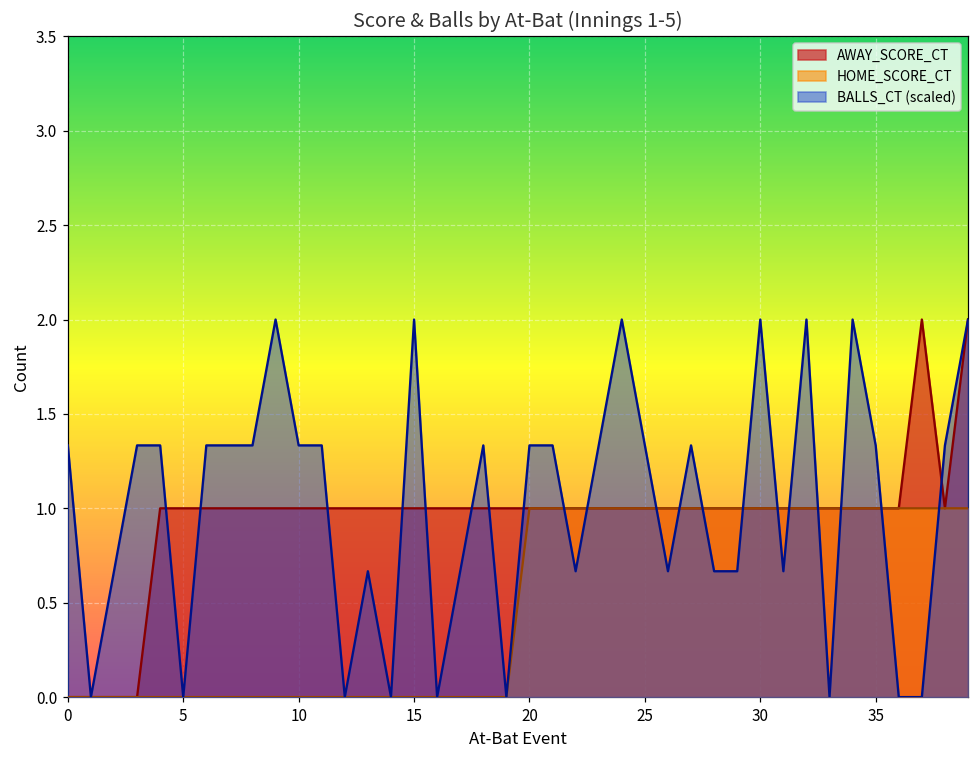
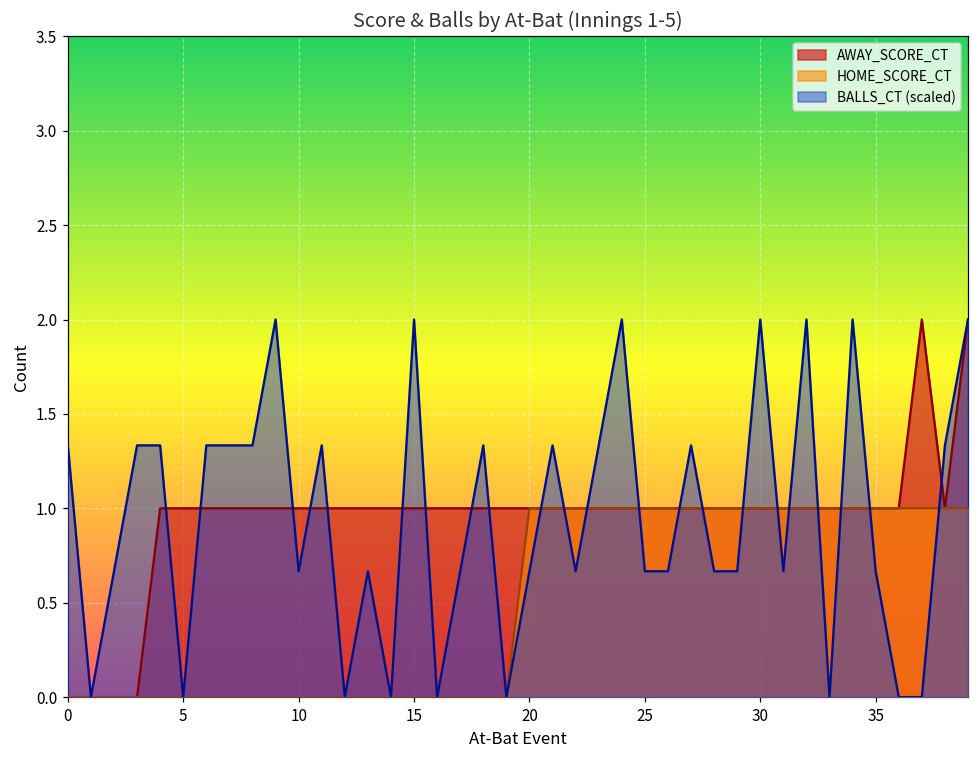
  {
    "AWAY_SCORE_CT": {
      "5": 1.00,
      "10": 1.00,
      "15": 1.00
    },
    "HOME_SCORE_CT": {
      "10": 0.00,
      "15": 0.00
    },
    "BALLS_CT (scaled)": {
      "0": 1.33,
-     "10": 1.33,
+     "10": 0.67,
      "15": 2.00,
-     "20": 1.33,
-     "25": 1.33,
+     "20": 0.67,
+     "25": 0.67,
      "30": 2.00,
-     "35": 1.33
+     "35": 0.67
    }
  }
